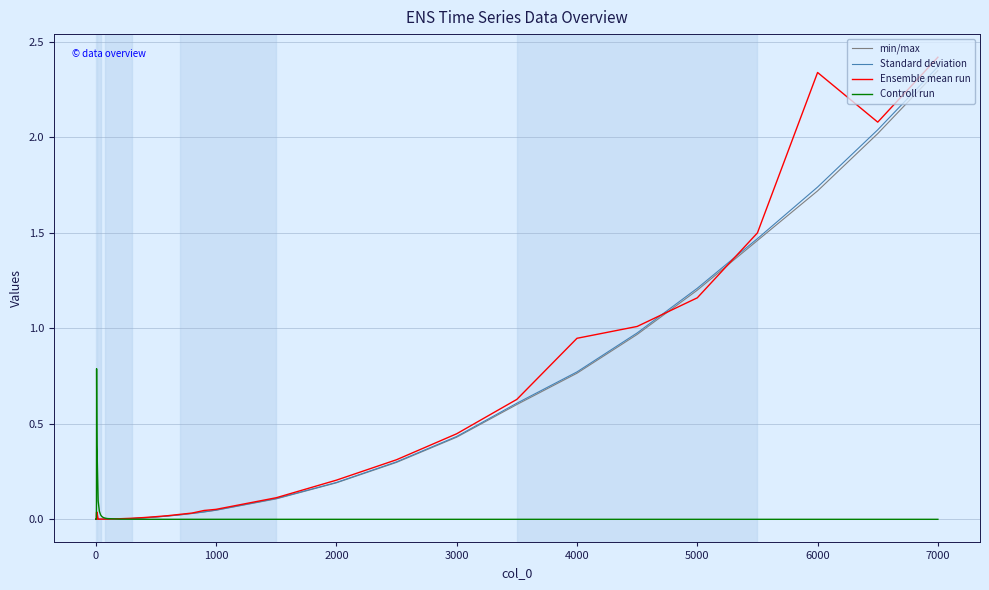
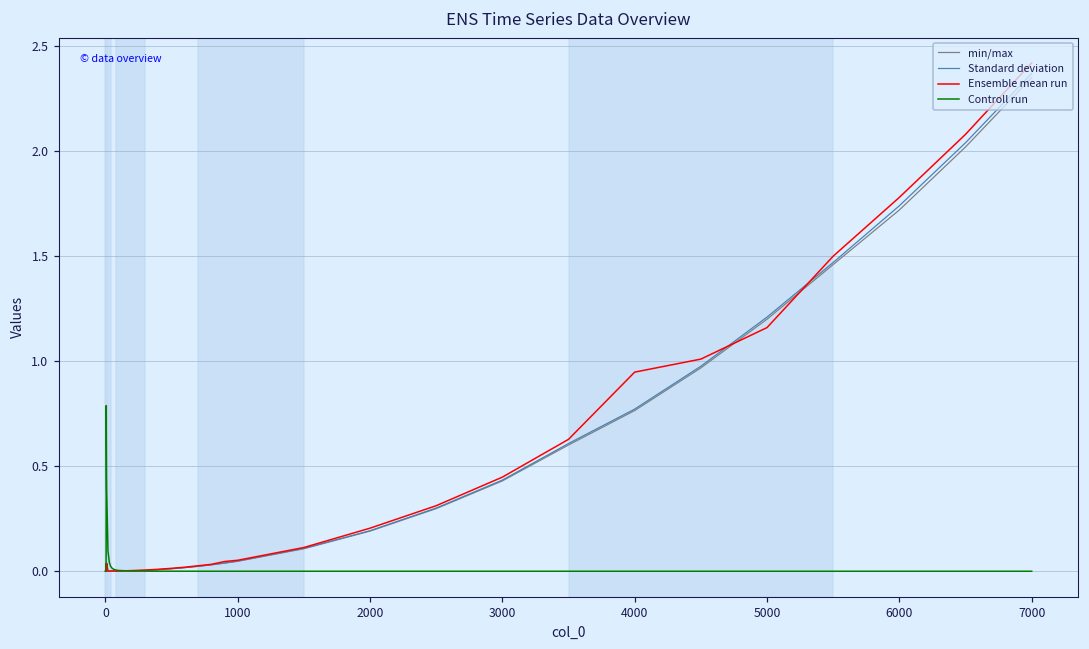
  {
    "min/max": {
      "6000": 1.72
    },
    "Standard deviation": {
      "6000": 1.74
    },
    "Ensemble mean run": {
      "3000": 0.45,
      "4000": 0.95,
      "5000": 1.16,
-     "6000": 2.34
+     "6000": 1.78
    },
    "Controll run": {
      "1000": 0.00,
      "2000": 0.00,
      "3000": 0.00,
      "4000": 0.00,
      "5000": 0.00,
      "6000": 0.00,
      "7000": 0.00
    }
  }
